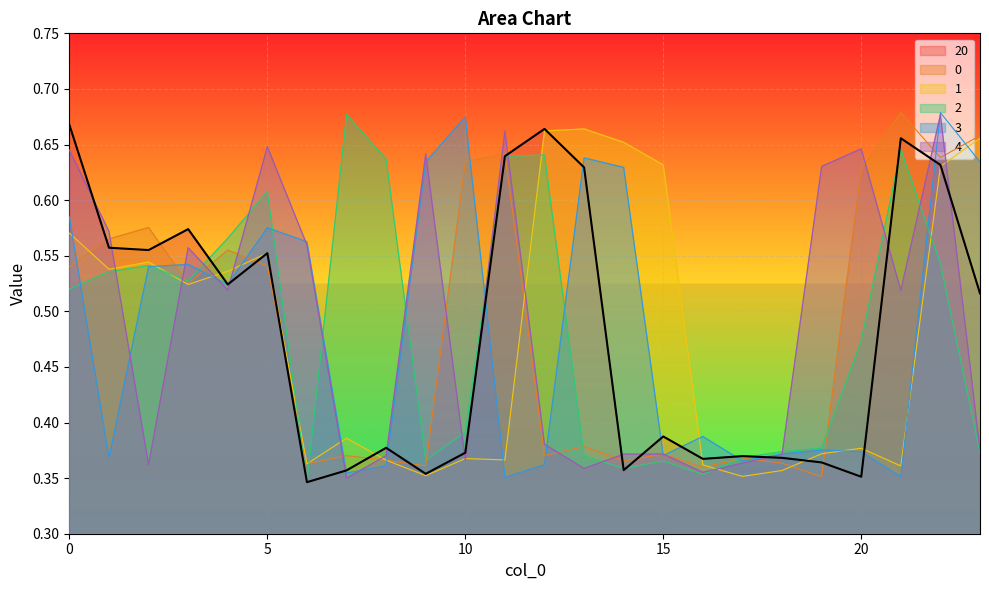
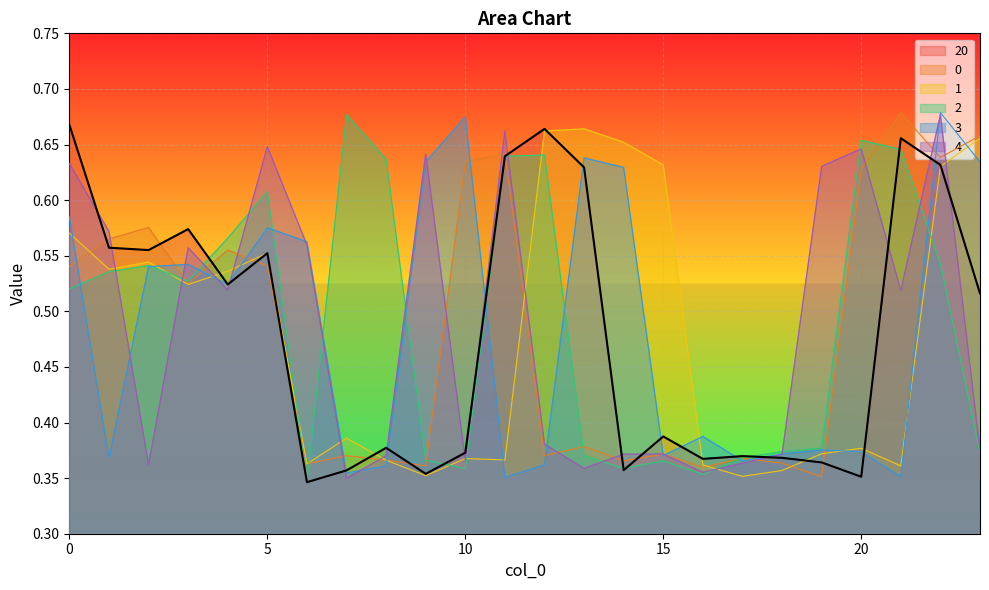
  {
    "2": {
      "0": 0.520,
      "5": 0.608,
-     "10": 0.391,
+     "10": 0.359,
      "15": 0.365,
-     "20": 0.474
+     "20": 0.654
    },
    "3": {
      "0": 0.585,
      "5": 0.575,
      "10": 0.675,
      "20": 0.374
    },
    "4": {
-     "0": 0.645,
+     "0": 0.633,
      "5": 0.648,
      "20": 0.646
    }
  }
